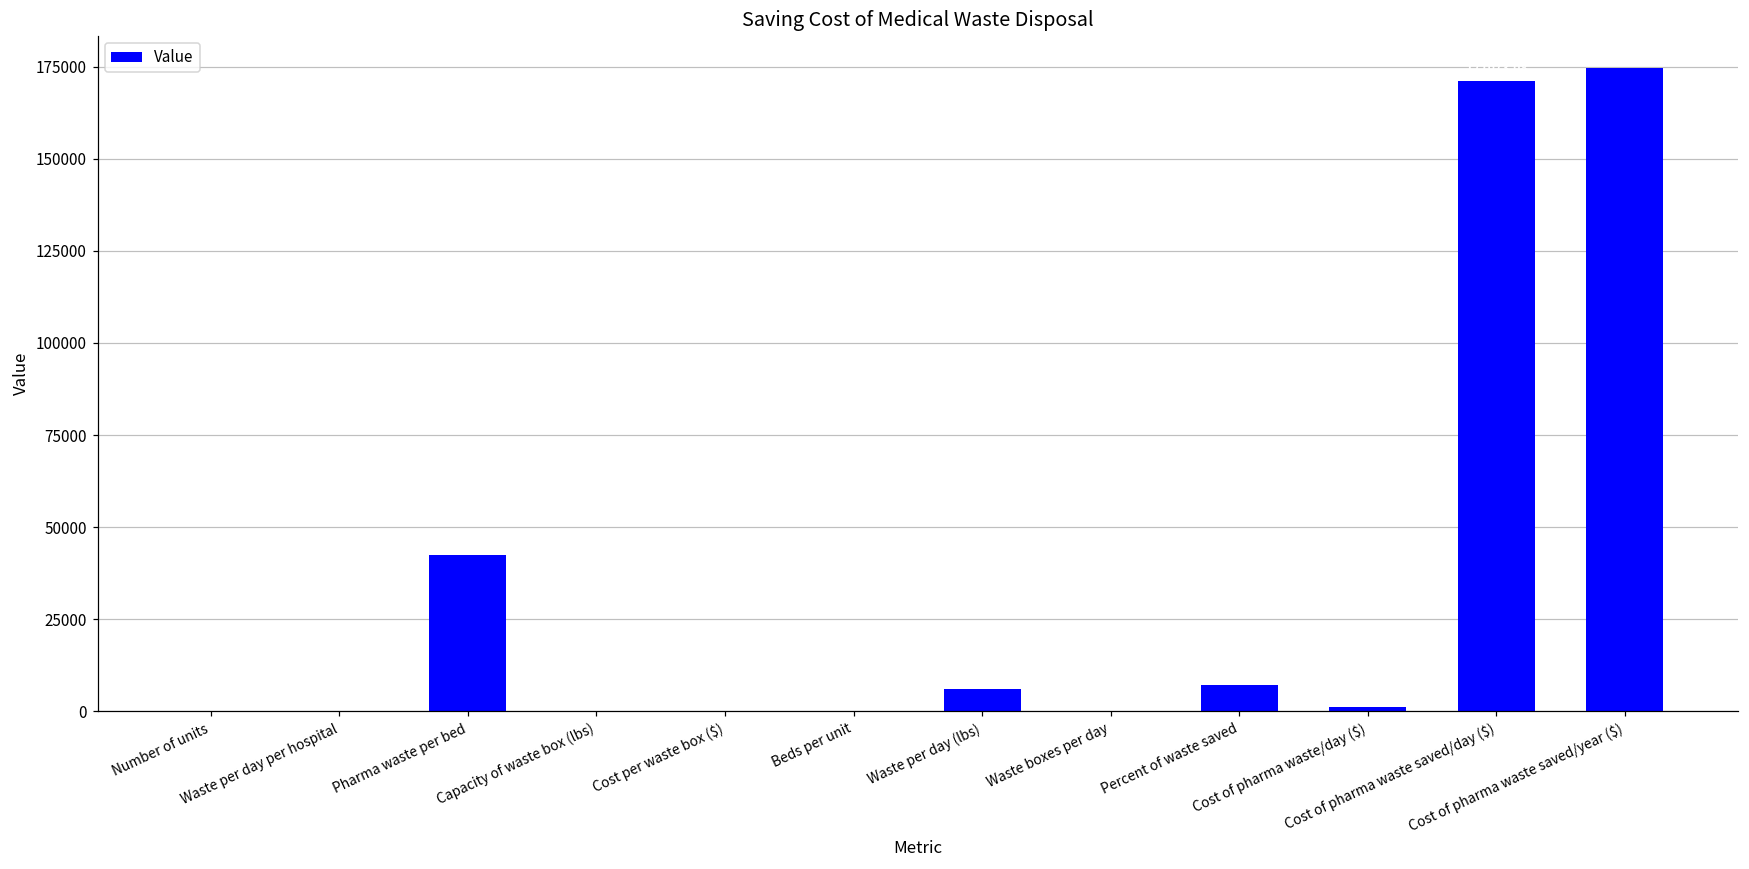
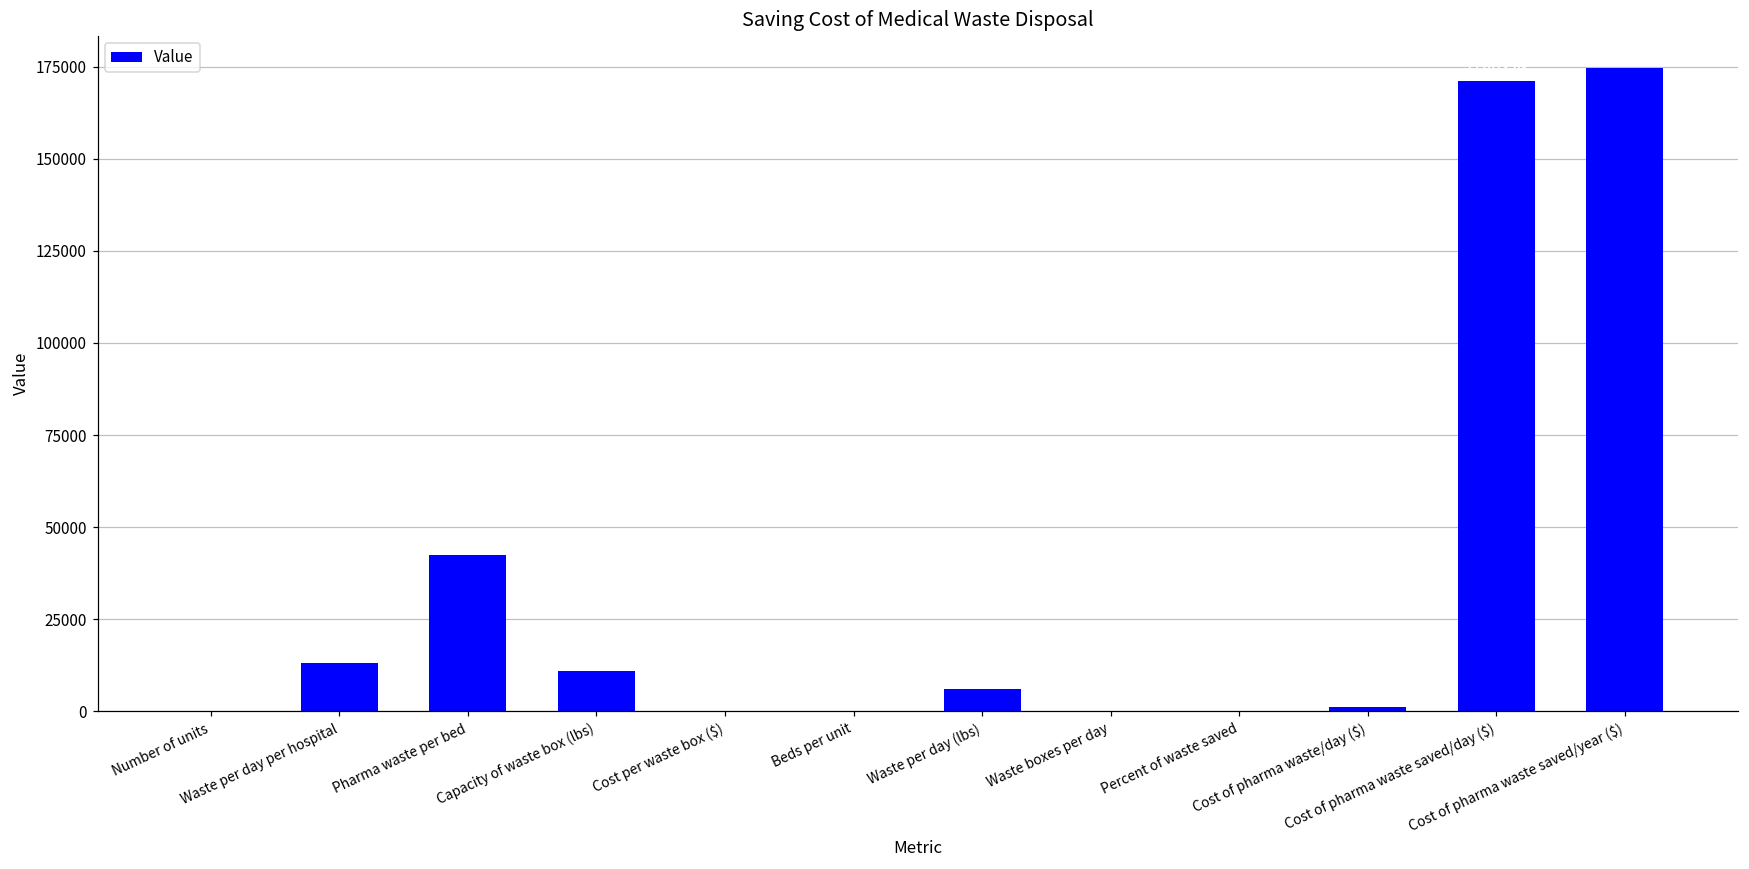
  {
-   "Waste per day per hospital": 0,
+   "Waste per day per hospital": 13000,
    "Pharma waste per bed": 42000,
-   "Capacity of waste box (lbs)": 0,
+   "Capacity of waste box (lbs)": 11000,
    "Waste per day (lbs)": 6000,
-   "Percent of waste saved": 7000,
+   "Percent of waste saved": 0,
    "Cost of pharma waste/day ($)": 1000,
    "Cost of pharma waste saved/day ($)": 171000,
    "Cost of pharma waste saved/year ($)": 175000
  }
